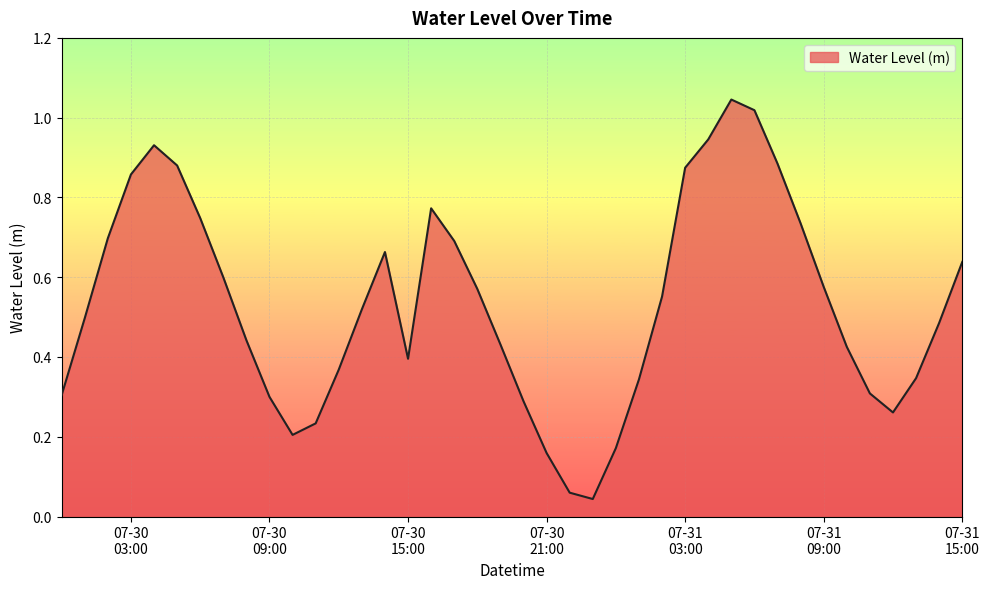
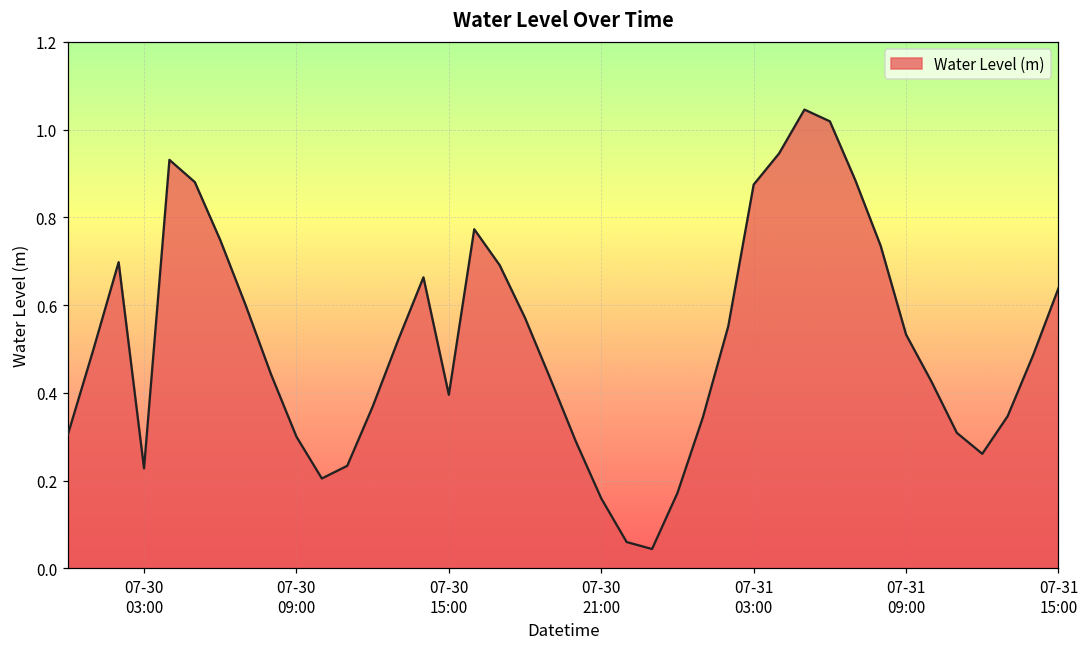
  {
-   "07-30 03:00": 0.86,
+   "07-30 03:00": 0.23,
    "07-30 09:00": 0.30,
    "07-30 15:00": 0.40,
    "07-30 21:00": 0.16,
    "07-31 03:00": 0.87,
-   "07-31 09:00": 0.58,
+   "07-31 09:00": 0.53,
    "07-31 15:00": 0.64
  }
